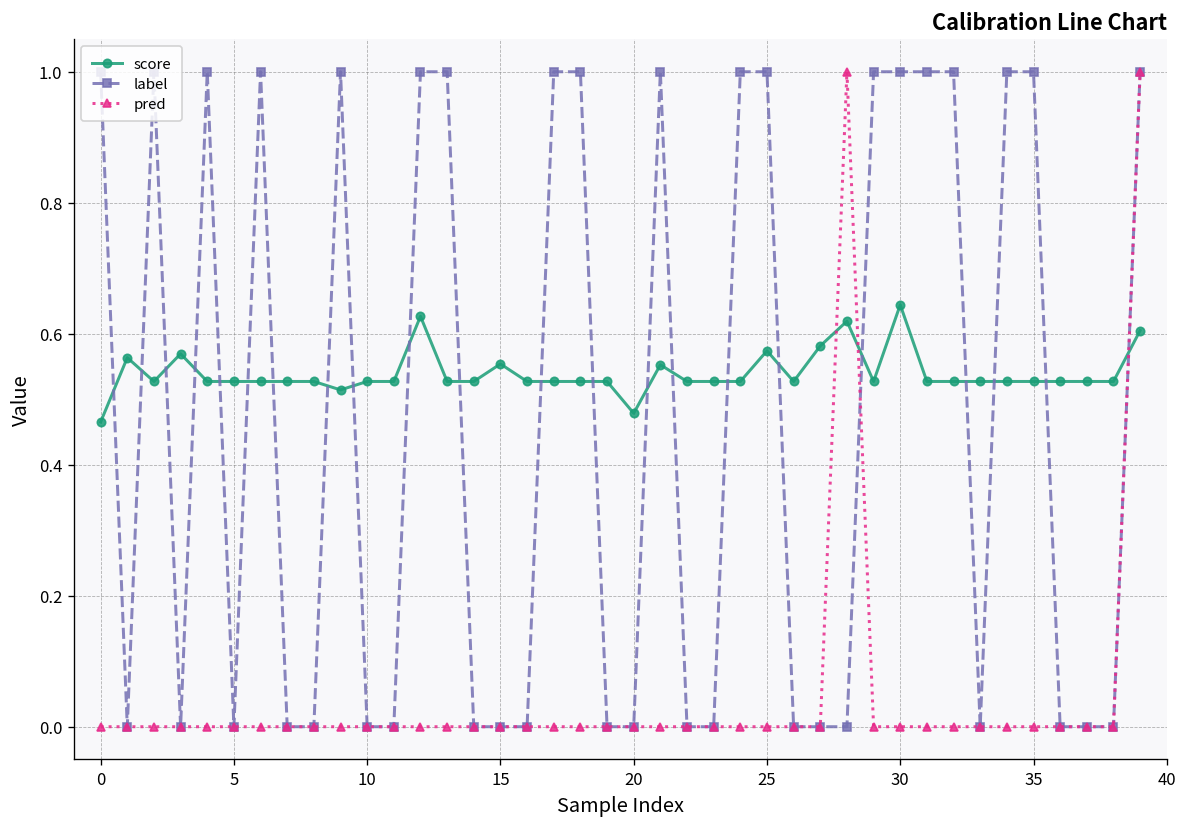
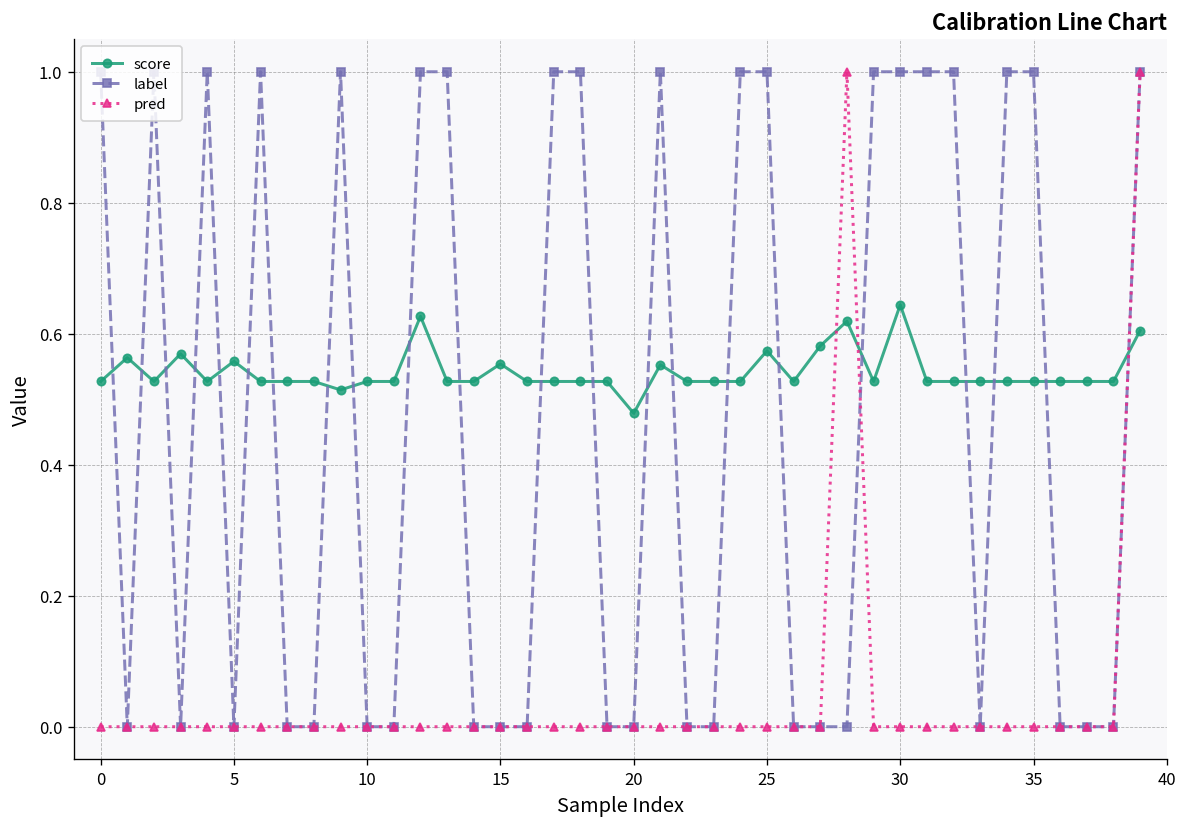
  {
    "score": {
-     "0": 0.47,
-     "5": 0.53,
+     "0": 0.53,
+     "5": 0.56,
      "10": 0.53,
      "15": 0.55,
      "20": 0.48,
      "25": 0.57,
      "30": 0.64,
      "35": 0.53
    },
    "label": {
      "25": 1.00,
      "30": 1.00,
      "35": 1.00
    },
    "pred": {
      "0": 0.00,
      "25": 0.00,
      "30": 0.00,
      "35": 0.00
    }
  }
